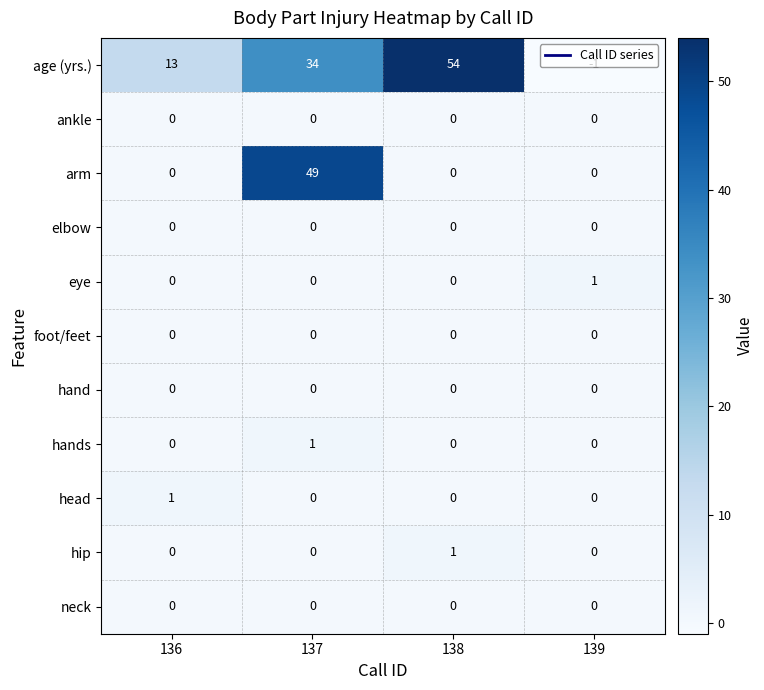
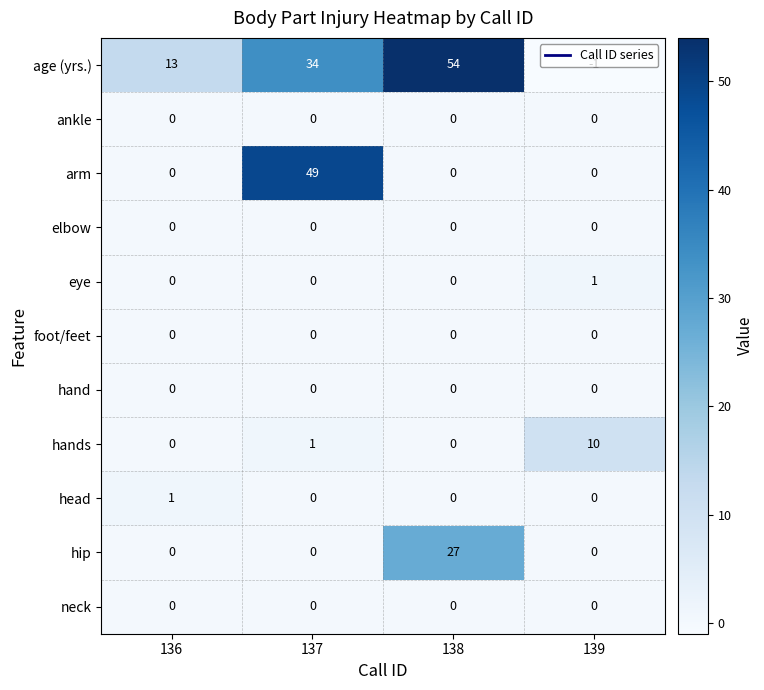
  {
    "age (yrs.)": {
      "136": 13,
      "137": 34,
      "138": 54
    },
    "ankle": {
      "136": 0,
      "137": 0,
      "138": 0,
      "139": 0
    },
    "arm": {
      "136": 0,
      "137": 49,
      "138": 0,
      "139": 0
    },
    "elbow": {
      "136": 0,
      "137": 0,
      "138": 0,
      "139": 0
    },
    "eye": {
      "136": 0,
      "137": 0,
      "138": 0,
      "139": 1
    },
    "foot/feet": {
      "136": 0,
      "137": 0,
      "138": 0,
      "139": 0
    },
    "hand": {
      "136": 0,
      "137": 0,
      "138": 0,
      "139": 0
    },
    "hands": {
      "136": 0,
      "137": 1,
      "138": 0,
-     "139": 0
+     "139": 10
    },
    "head": {
      "136": 1,
      "137": 0,
      "138": 0,
      "139": 0
    },
    "hip": {
      "136": 0,
      "137": 0,
-     "138": 1,
+     "138": 27,
      "139": 0
    },
    "neck": {
      "136": 0,
      "137": 0,
      "138": 0,
      "139": 0
    }
  }
